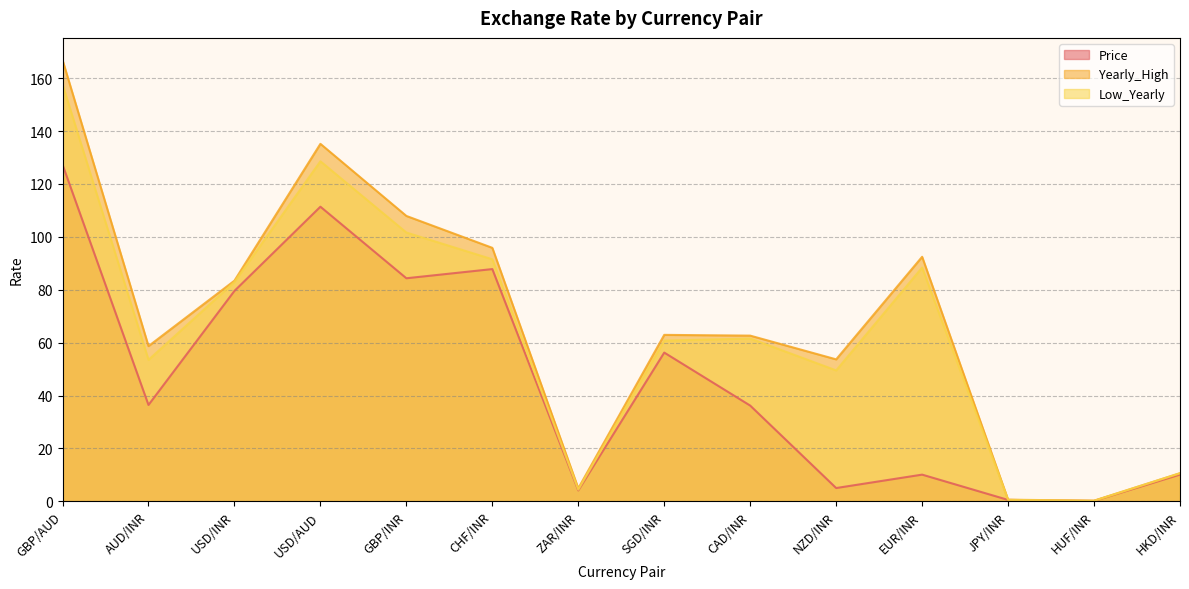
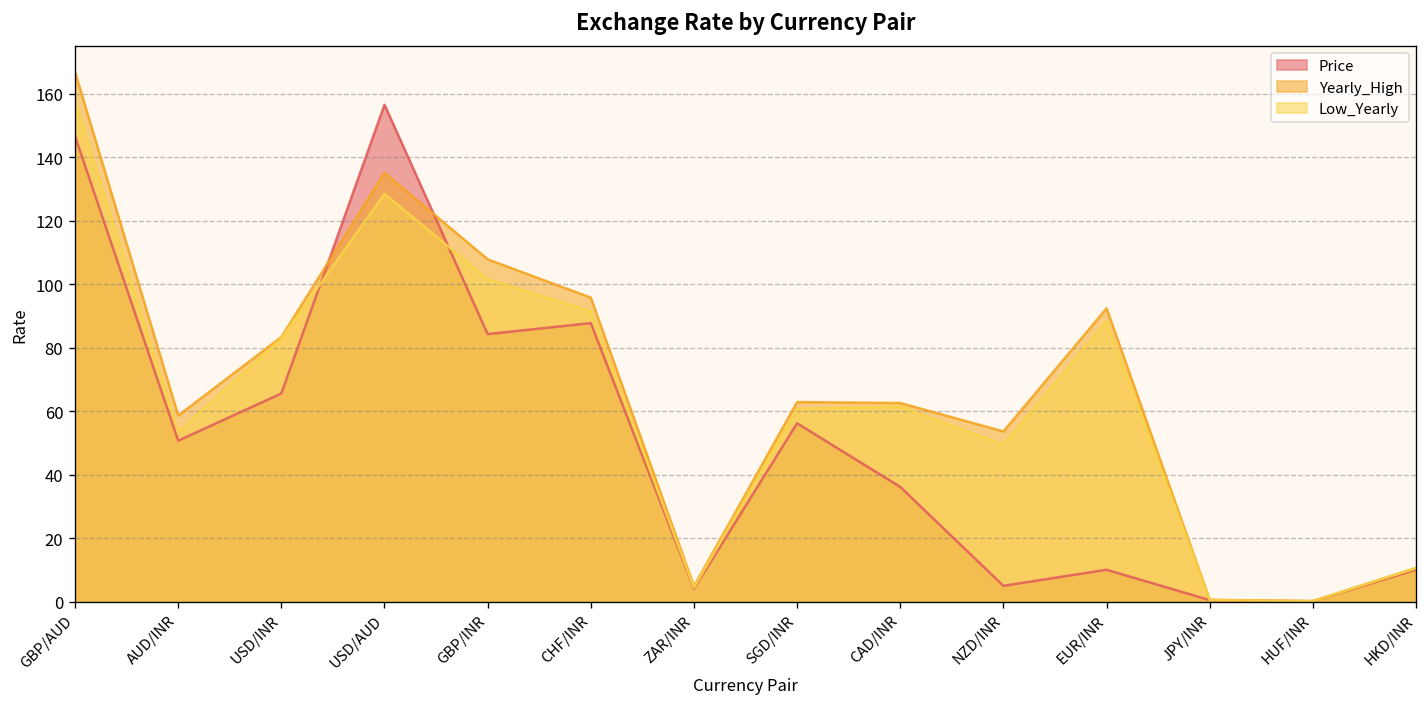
  {
    "Price": {
-     "GBP/AUD": 127,
-     "AUD/INR": 36,
-     "USD/INR": 80,
-     "USD/AUD": 111,
+     "GBP/AUD": 147,
+     "AUD/INR": 51,
+     "USD/INR": 66,
+     "USD/AUD": 157,
      "GBP/INR": 84,
      "CHF/INR": 88,
      "SGD/INR": 56,
      "CAD/INR": 36,
      "NZD/INR": 5,
      "EUR/INR": 10
    }
  }
